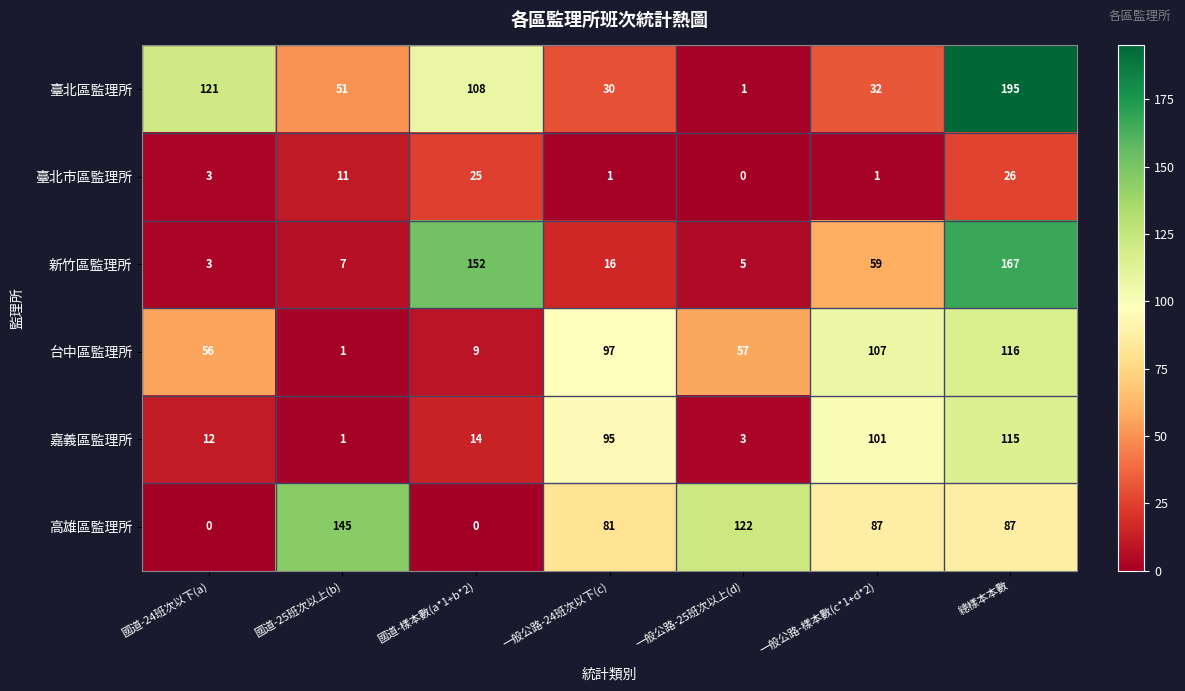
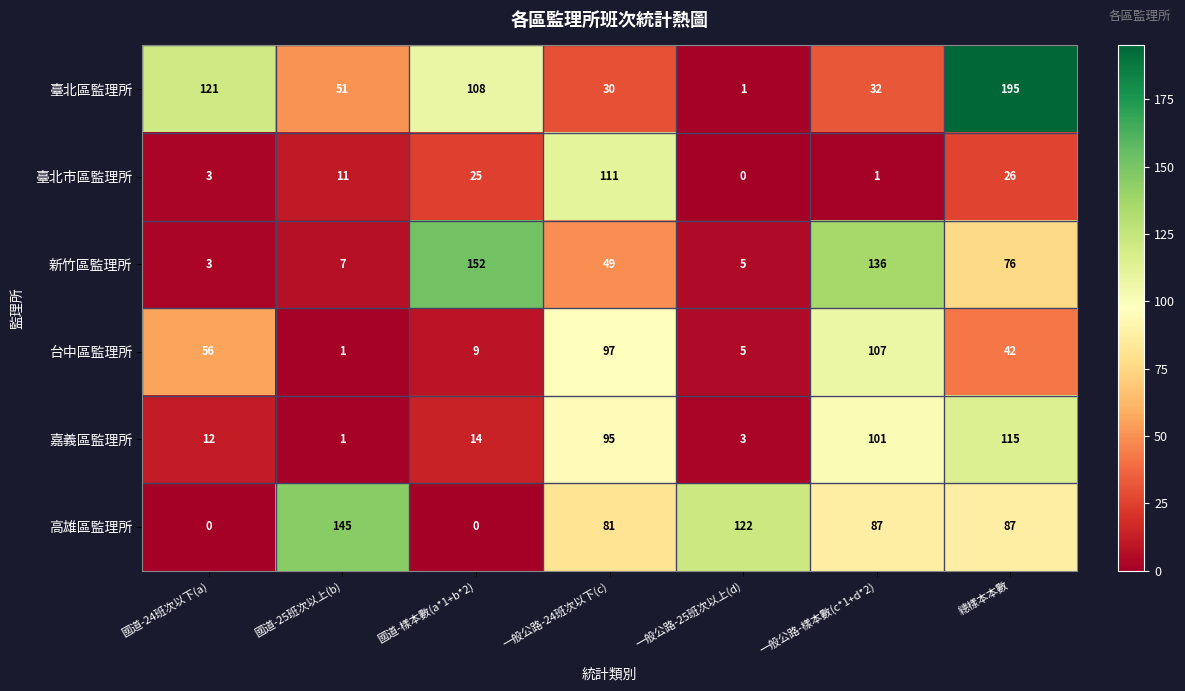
  {
    "臺北區監理所": {
      "國道-24班次以下(a)": 121,
      "國道-25班次以上(b)": 51,
      "國道-樣本數(a*1+b*2)": 108,
      "一般公路-24班次以下(c)": 30,
      "一般公路-25班次以上(d)": 1,
      "一般公路-樣本數(c*1+d*2)": 32,
      "總樣本本數": 195
    },
    "臺北市區監理所": {
      "國道-24班次以下(a)": 3,
      "國道-25班次以上(b)": 11,
      "國道-樣本數(a*1+b*2)": 25,
-     "一般公路-24班次以下(c)": 1,
+     "一般公路-24班次以下(c)": 111,
      "一般公路-25班次以上(d)": 0,
      "一般公路-樣本數(c*1+d*2)": 1,
      "總樣本本數": 26
    },
    "新竹區監理所": {
      "國道-24班次以下(a)": 3,
      "國道-25班次以上(b)": 7,
      "國道-樣本數(a*1+b*2)": 152,
-     "一般公路-24班次以下(c)": 16,
+     "一般公路-24班次以下(c)": 49,
      "一般公路-25班次以上(d)": 5,
-     "一般公路-樣本數(c*1+d*2)": 59,
-     "總樣本本數": 167
+     "一般公路-樣本數(c*1+d*2)": 136,
+     "總樣本本數": 76
    },
    "台中區監理所": {
      "國道-24班次以下(a)": 56,
      "國道-25班次以上(b)": 1,
      "國道-樣本數(a*1+b*2)": 9,
      "一般公路-24班次以下(c)": 97,
-     "一般公路-25班次以上(d)": 57,
+     "一般公路-25班次以上(d)": 5,
      "一般公路-樣本數(c*1+d*2)": 107,
-     "總樣本本數": 116
+     "總樣本本數": 42
    },
    "嘉義區監理所": {
      "國道-24班次以下(a)": 12,
      "國道-25班次以上(b)": 1,
      "國道-樣本數(a*1+b*2)": 14,
      "一般公路-24班次以下(c)": 95,
      "一般公路-25班次以上(d)": 3,
      "一般公路-樣本數(c*1+d*2)": 101,
      "總樣本本數": 115
    },
    "高雄區監理所": {
      "國道-24班次以下(a)": 0,
      "國道-25班次以上(b)": 145,
      "國道-樣本數(a*1+b*2)": 0,
      "一般公路-24班次以下(c)": 81,
      "一般公路-25班次以上(d)": 122,
      "一般公路-樣本數(c*1+d*2)": 87,
      "總樣本本數": 87
    }
  }
